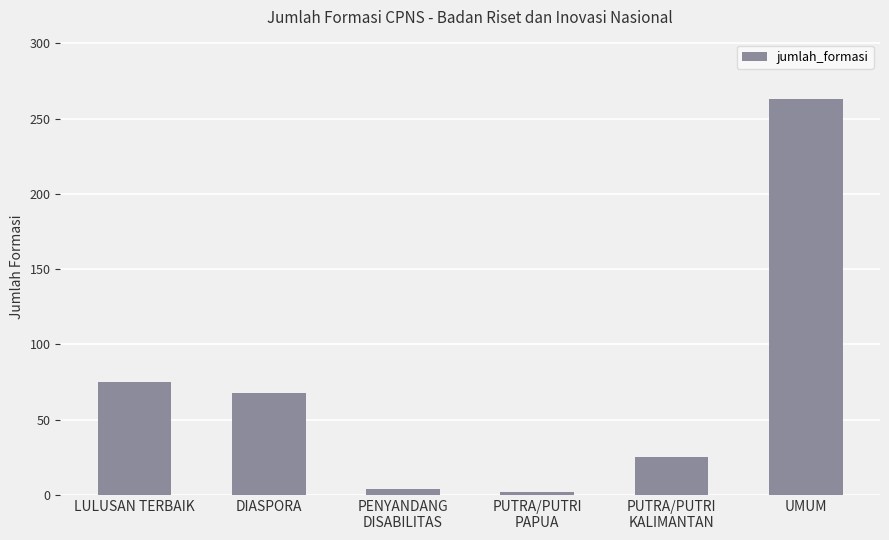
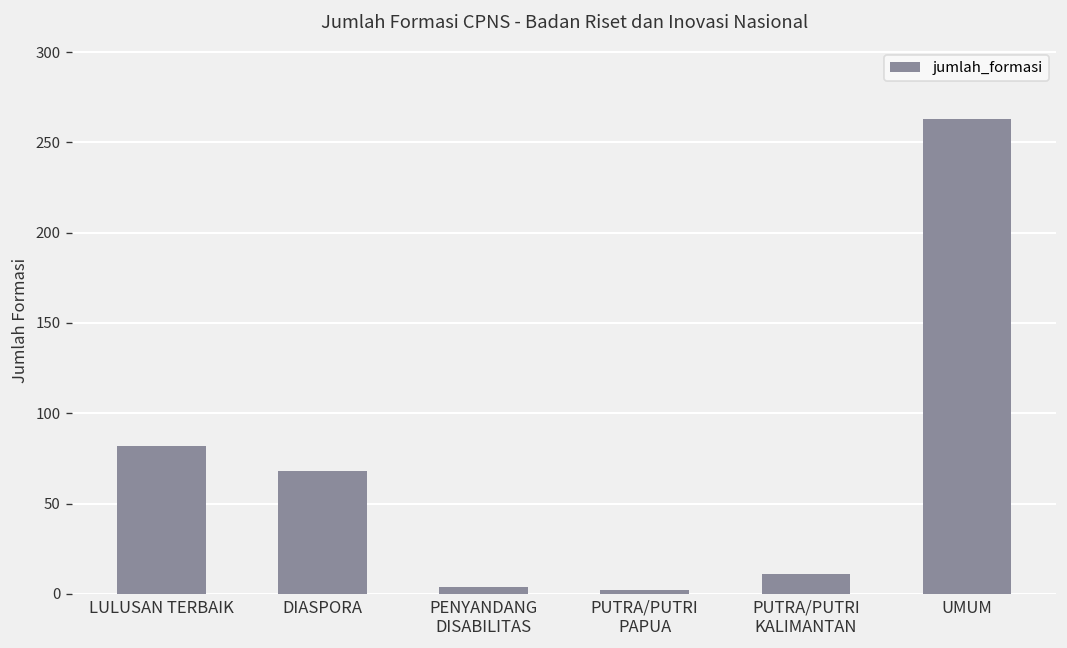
  {
-   "LULUSAN TERBAIK": 75,
+   "LULUSAN TERBAIK": 82,
    "DIASPORA": 68,
    "PENYANDANG DISABILITAS": 4,
    "PUTRA/PUTRI PAPUA": 2,
-   "PUTRA/PUTRI KALIMANTAN": 25,
+   "PUTRA/PUTRI KALIMANTAN": 11,
    "UMUM": 263
  }
